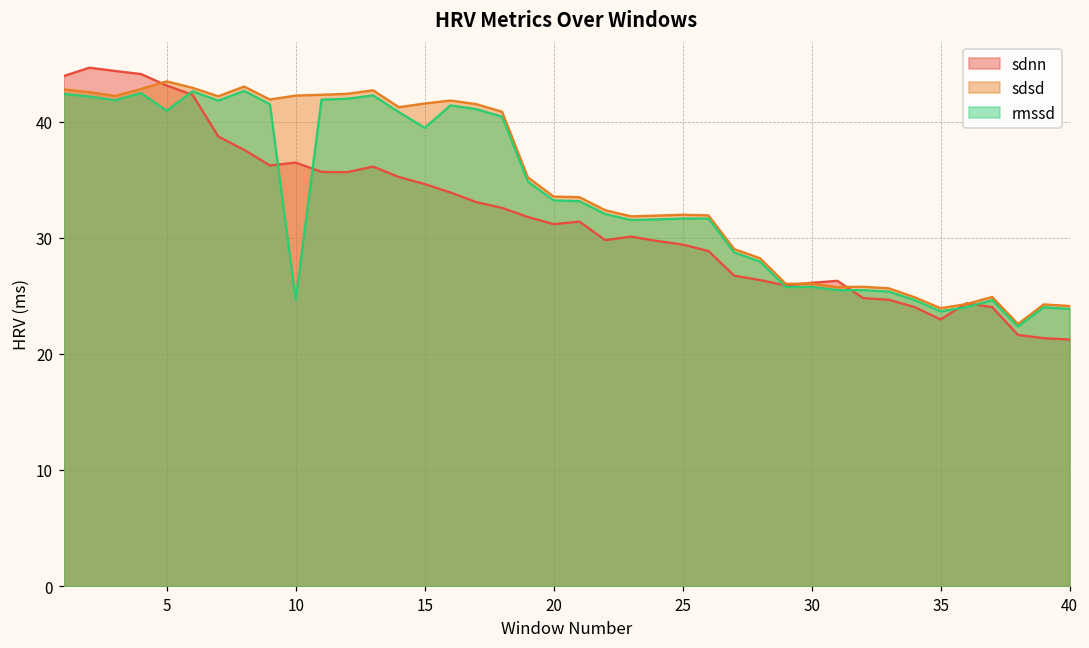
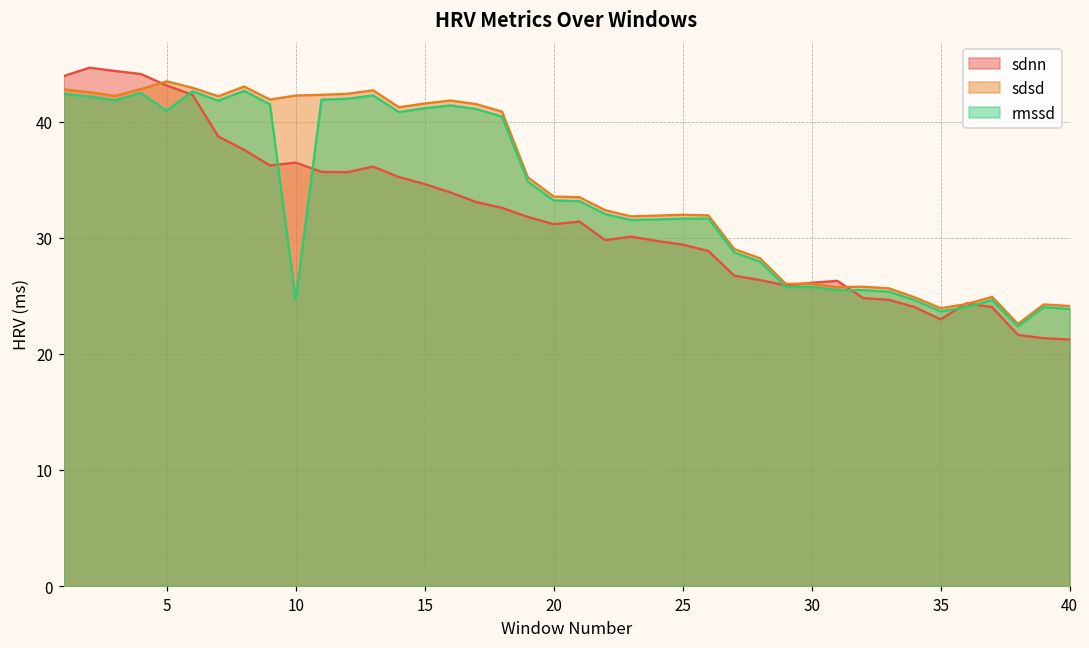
  {
    "rmssd": {
      "5": 40.9,
      "10": 24.6,
-     "15": 39.5,
+     "15": 41.1,
      "20": 33.2,
      "25": 31.6,
      "30": 25.8,
      "35": 23.7,
      "40": 23.9
    }
  }
